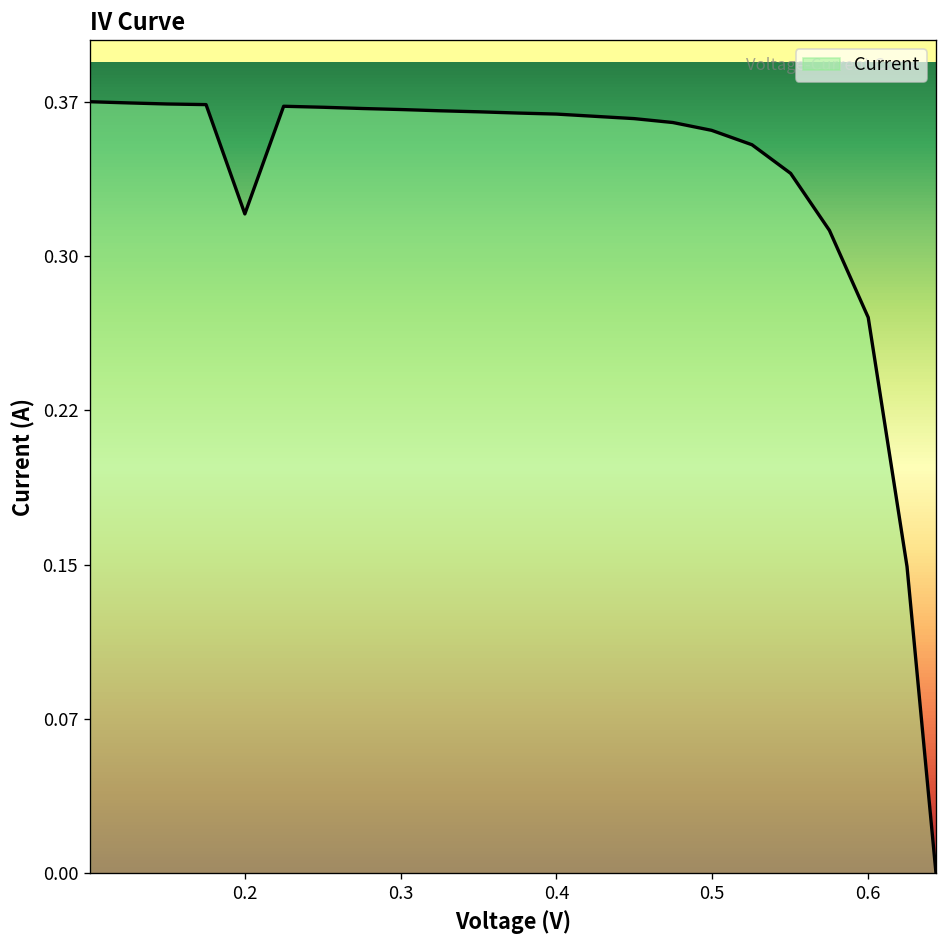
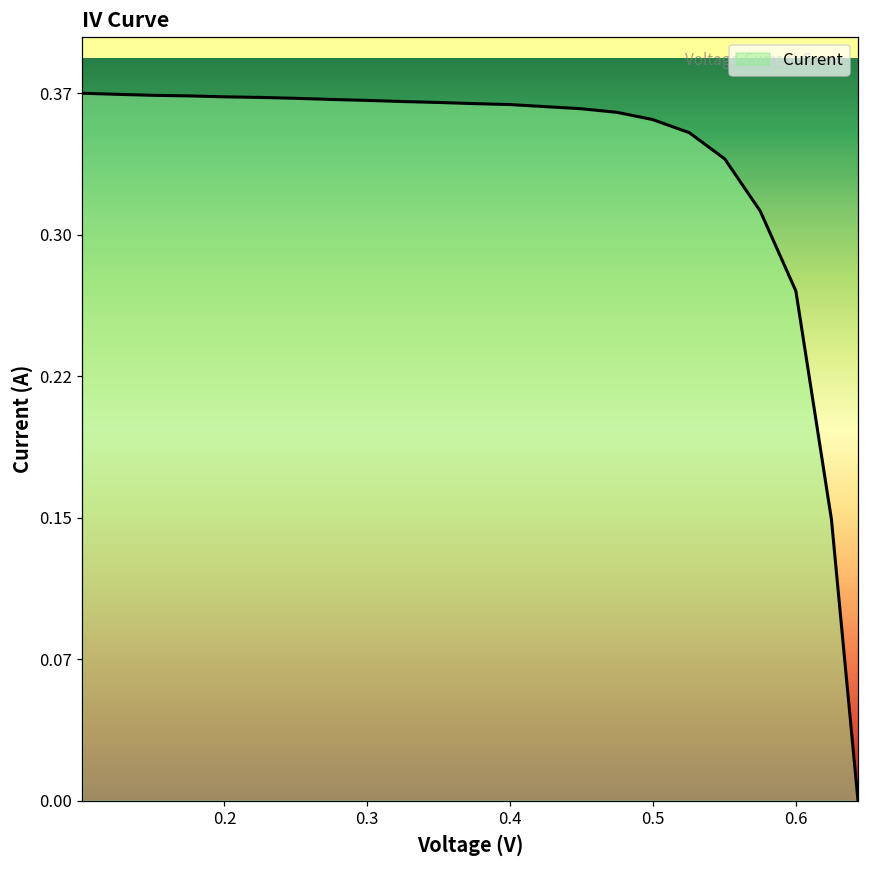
  {
-   "0.2": 0.320,
+   "0.2": 0.373,
    "0.4": 0.369,
    "0.6": 0.270
  }
